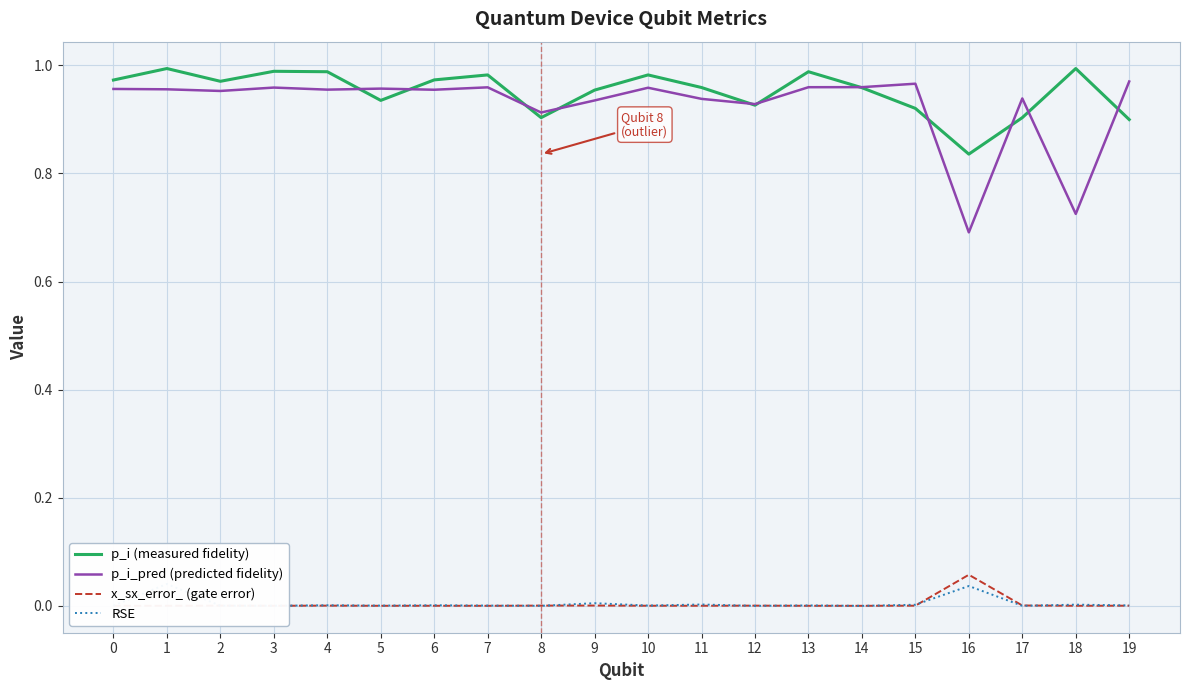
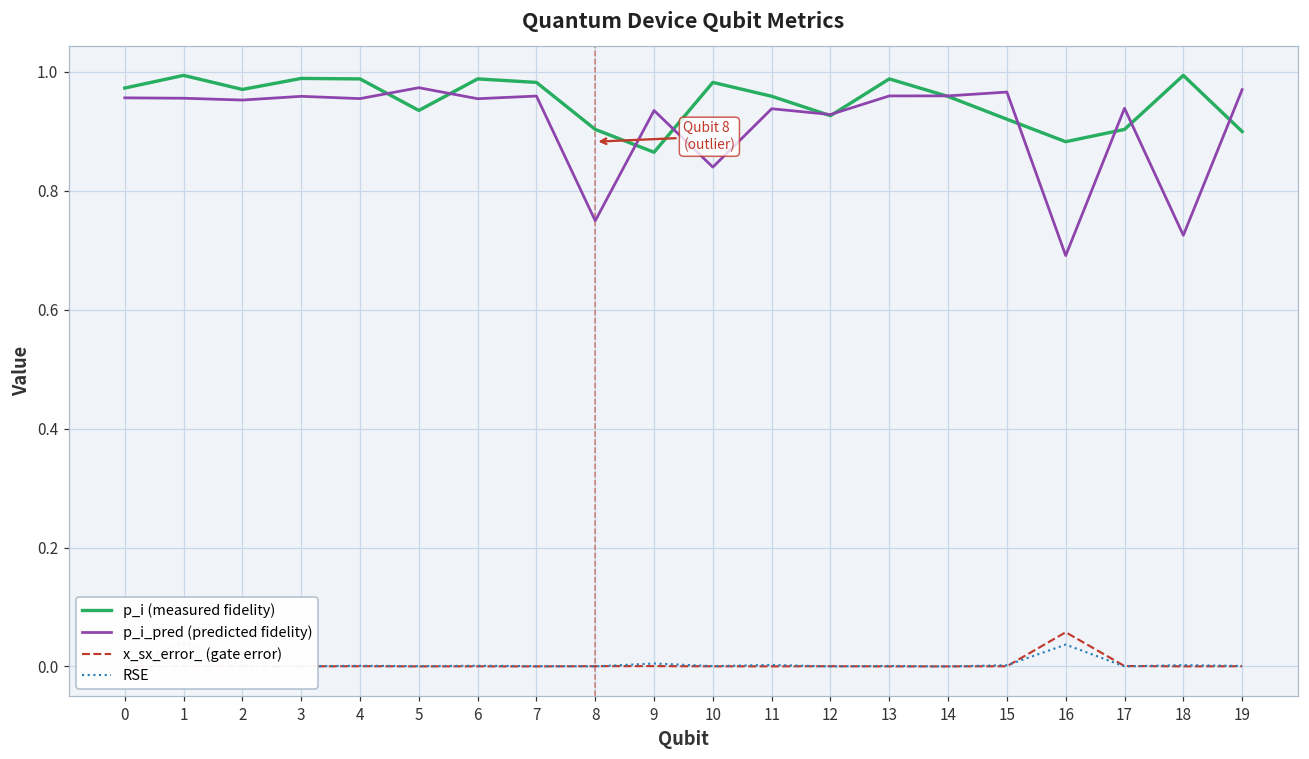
  {
    "p_i (measured fidelity)": {
      "0": 0.97,
      "1": 0.99,
      "2": 0.97,
      "3": 0.99,
      "4": 0.99,
      "5": 0.94,
-     "6": 0.97,
+     "6": 0.99,
      "7": 0.98,
      "8": 0.90,
-     "9": 0.95,
+     "9": 0.86,
      "10": 0.98,
      "11": 0.96,
      "13": 0.99,
      "15": 0.92,
-     "16": 0.84,
+     "16": 0.88,
      "17": 0.90,
      "18": 0.99,
      "19": 0.90
    },
    "p_i_pred (predicted fidelity)": {
      "0": 0.96,
      "1": 0.96,
      "2": 0.95,
      "3": 0.96,
      "4": 0.96,
-     "5": 0.96,
+     "5": 0.97,
      "6": 0.95,
      "7": 0.96,
-     "8": 0.91,
+     "8": 0.75,
      "9": 0.94,
-     "10": 0.96,
+     "10": 0.84,
      "11": 0.94,
      "13": 0.96,
      "15": 0.97,
      "16": 0.69,
      "17": 0.94,
      "18": 0.73,
      "19": 0.97
    },
    "x_sx_error_ (gate error)": {
      "16": 0.06
    },
    "RSE": {
      "16": 0.04
    }
  }
